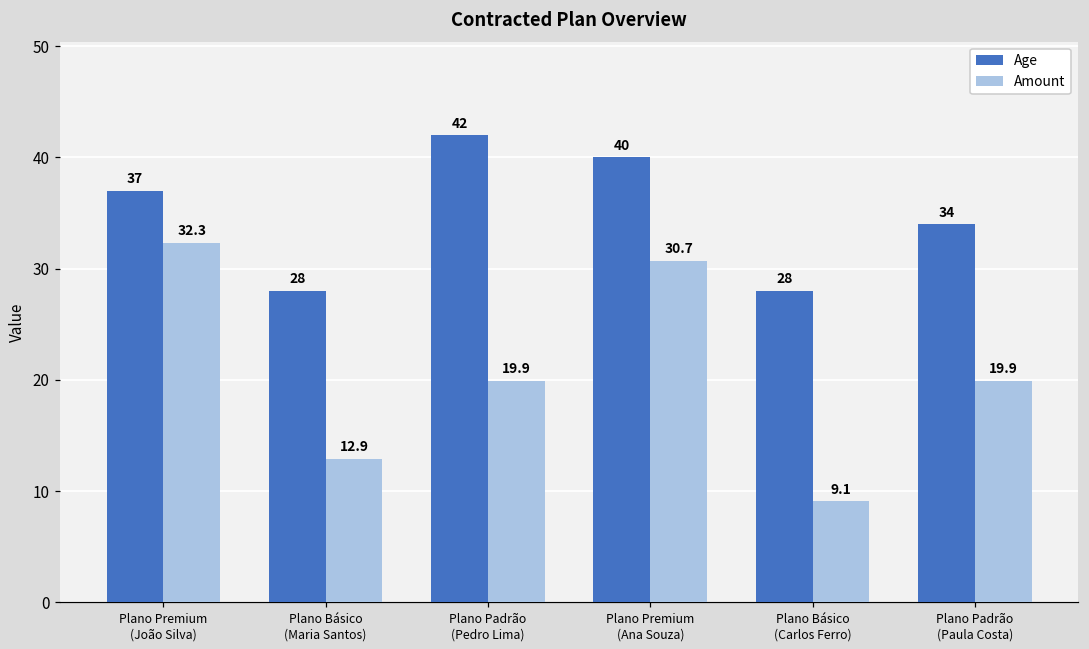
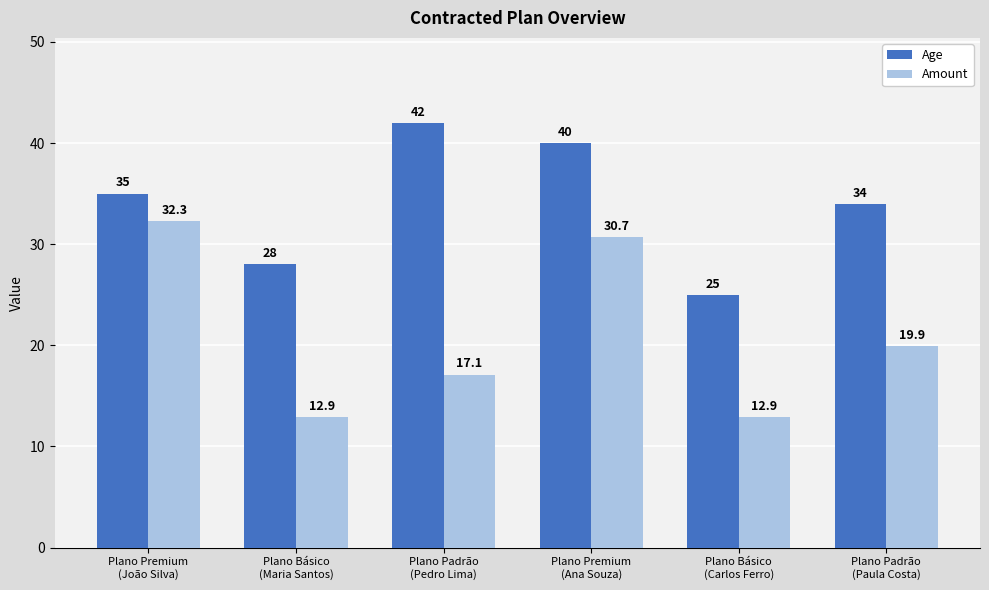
  {
    "Age": {
-     "Plano Premium (João Silva)": 37,
+     "Plano Premium (João Silva)": 35,
      "Plano Básico (Maria Santos)": 28,
      "Plano Padrão (Pedro Lima)": 42,
      "Plano Premium (Ana Souza)": 40,
-     "Plano Básico (Carlos Ferro)": 28,
+     "Plano Básico (Carlos Ferro)": 25,
      "Plano Padrão (Paula Costa)": 34
    },
    "Amount": {
      "Plano Premium (João Silva)": 32.3,
      "Plano Básico (Maria Santos)": 12.9,
-     "Plano Padrão (Pedro Lima)": 19.9,
+     "Plano Padrão (Pedro Lima)": 17.1,
      "Plano Premium (Ana Souza)": 30.7,
-     "Plano Básico (Carlos Ferro)": 9.1,
+     "Plano Básico (Carlos Ferro)": 12.9,
      "Plano Padrão (Paula Costa)": 19.9
    }
  }
